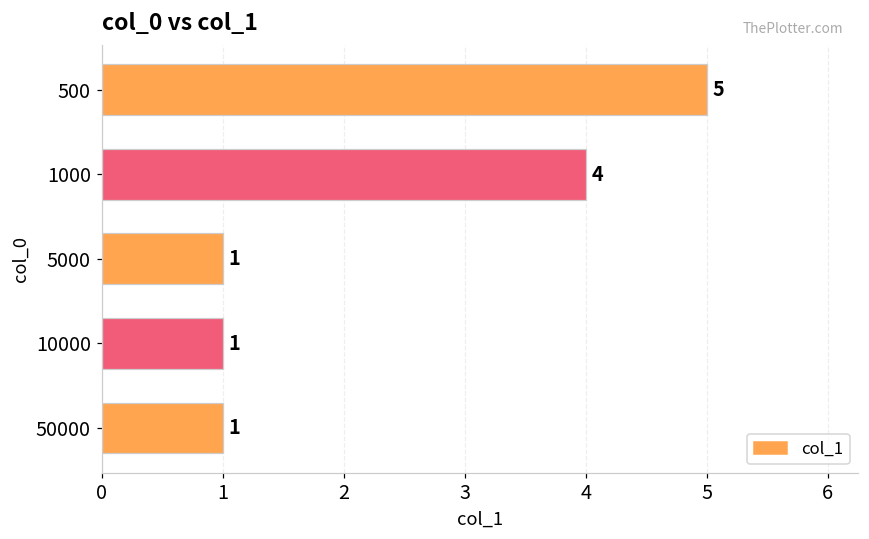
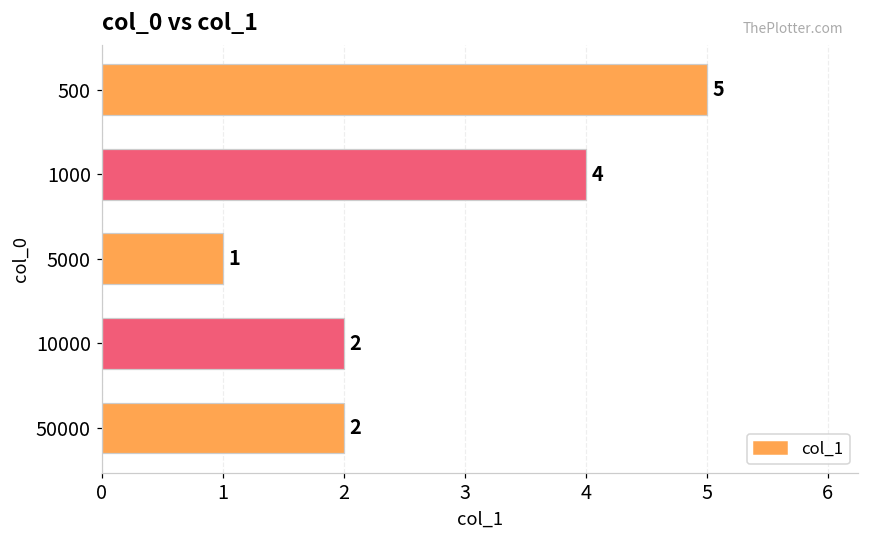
  {
    "500": 5,
    "1000": 4,
    "5000": 1,
-   "10000": 1,
-   "50000": 1
+   "10000": 2,
+   "50000": 2
  }
